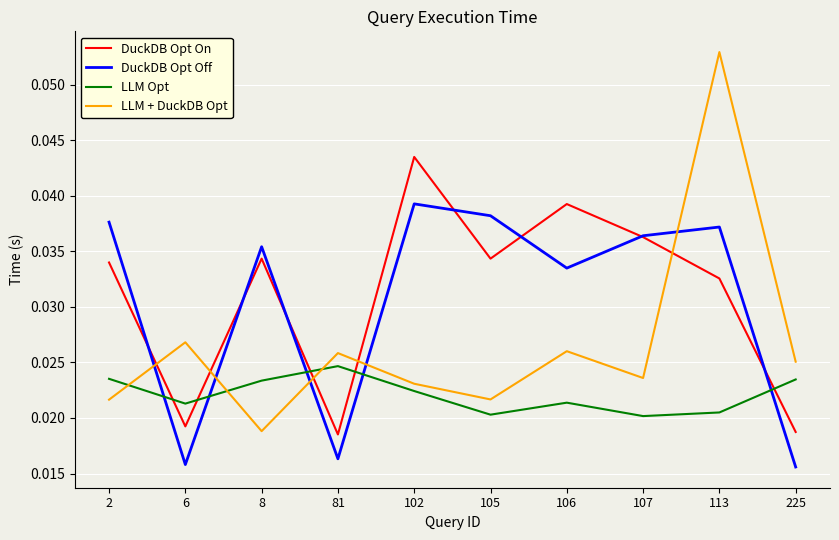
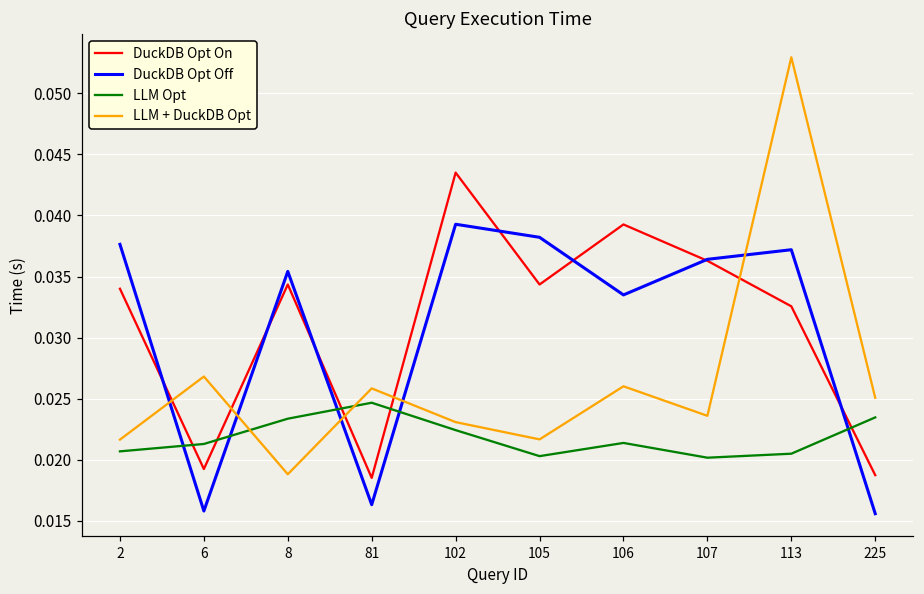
  {
    "DuckDB Opt On": {
      "2": 0.0340,
      "6": 0.0192,
      "8": 0.0343,
      "81": 0.0185,
      "102": 0.0435,
      "105": 0.0343,
      "106": 0.0393,
      "113": 0.0326,
      "225": 0.0187
    },
    "DuckDB Opt Off": {
      "2": 0.0376,
      "6": 0.0158,
      "8": 0.0354,
      "81": 0.0163,
      "102": 0.0393,
      "105": 0.0382,
      "106": 0.0335,
      "113": 0.0372,
      "225": 0.0156
    },
    "LLM Opt": {
-     "2": 0.0235,
+     "2": 0.0207,
      "6": 0.0213,
      "8": 0.0234,
      "81": 0.0247,
      "102": 0.0224,
      "105": 0.0203,
      "106": 0.0214,
      "107": 0.0202,
      "113": 0.0205,
      "225": 0.0235
    },
    "LLM + DuckDB Opt": {
      "2": 0.0216,
      "6": 0.0268,
      "8": 0.0188,
      "81": 0.0258,
      "102": 0.0231,
      "105": 0.0217,
      "106": 0.0260,
      "107": 0.0236,
      "113": 0.0529,
      "225": 0.0251
    }
  }
